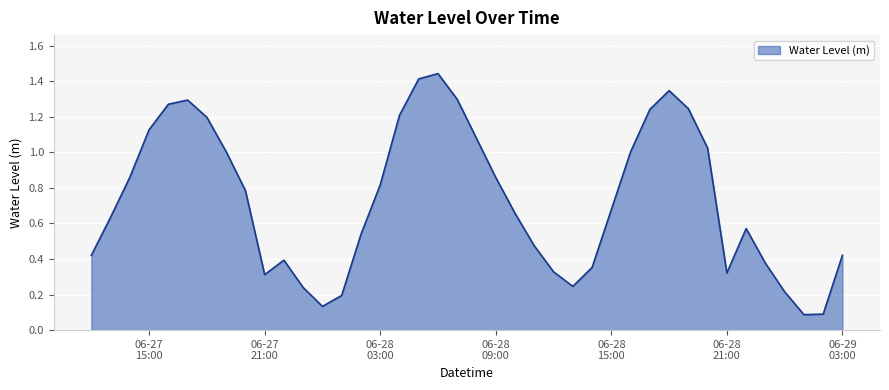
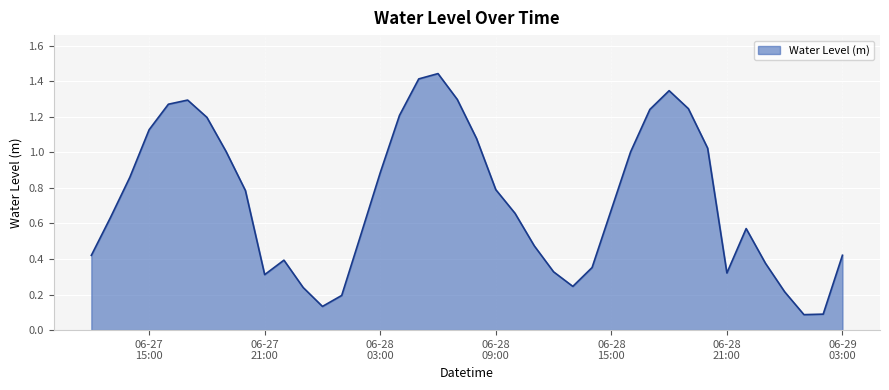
  {
    "06-27 15:00": 1.13,
    "06-27 21:00": 0.31,
-   "06-28 03:00": 0.82,
-   "06-28 09:00": 0.86,
+   "06-28 03:00": 0.89,
+   "06-28 09:00": 0.79,
    "06-28 15:00": 0.68,
    "06-28 21:00": 0.32,
    "06-29 03:00": 0.42
  }
